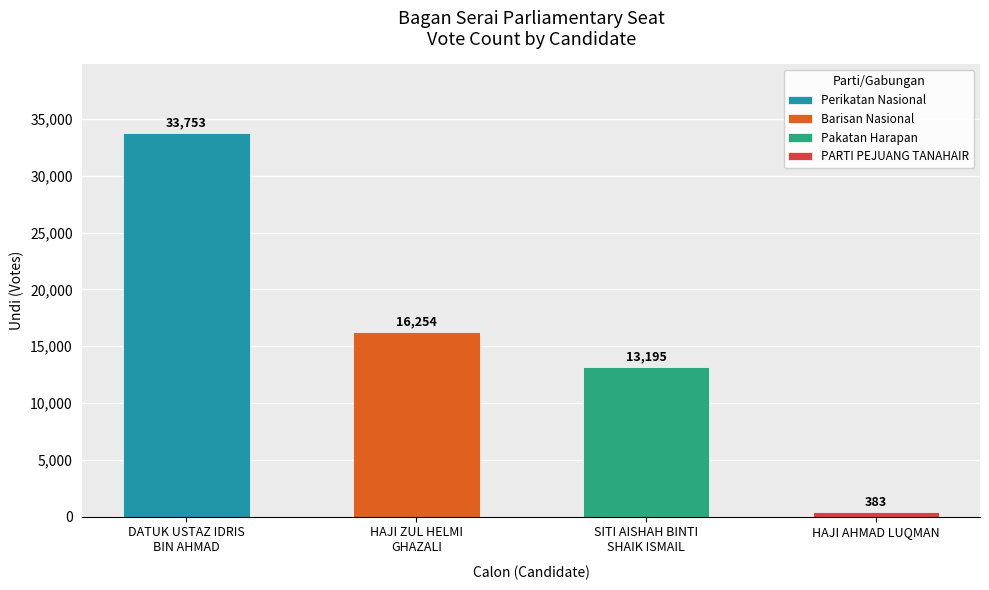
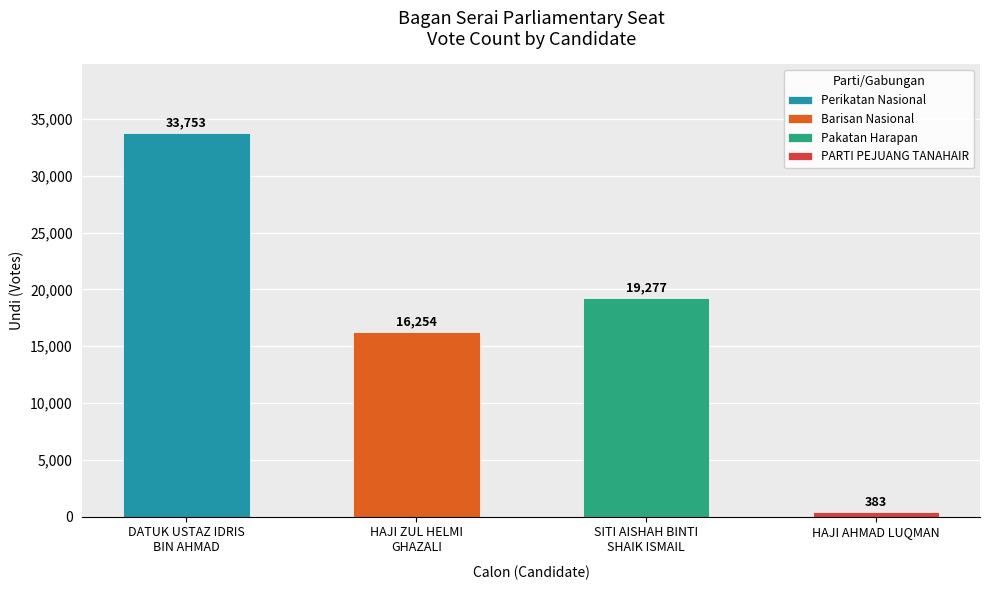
  {
    "DATUK USTAZ IDRIS BIN AHMAD": "33,753",
    "HAJI ZUL HELMI GHAZALI": "16,254",
-   "SITI AISHAH BINTI SHAIK ISMAIL": "13,195",
+   "SITI AISHAH BINTI SHAIK ISMAIL": "19,277",
    "HAJI AHMAD LUQMAN": "383"
  }
